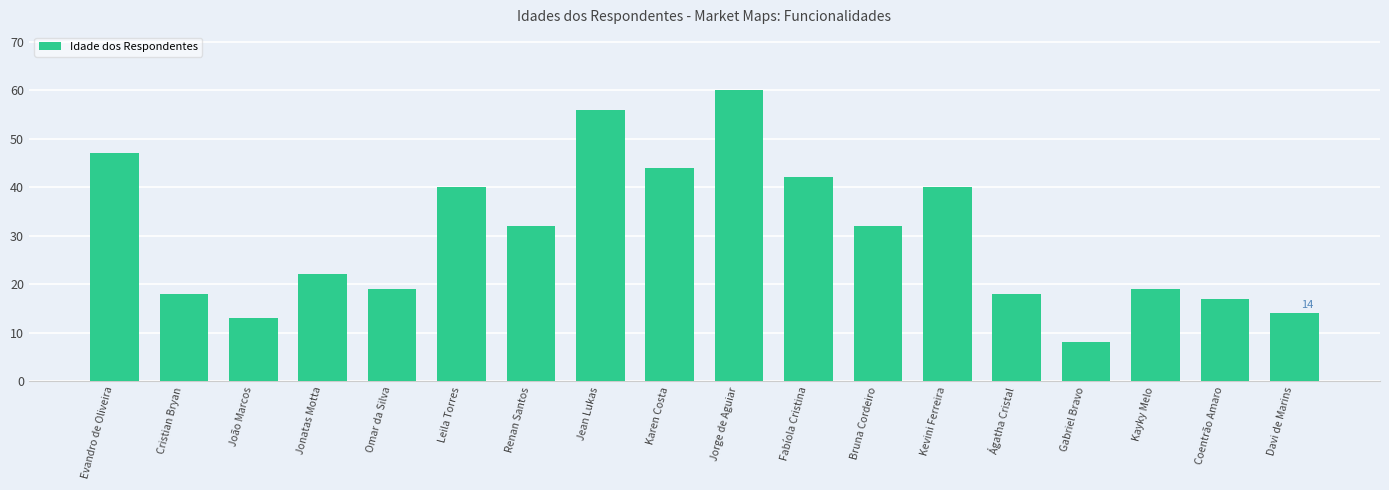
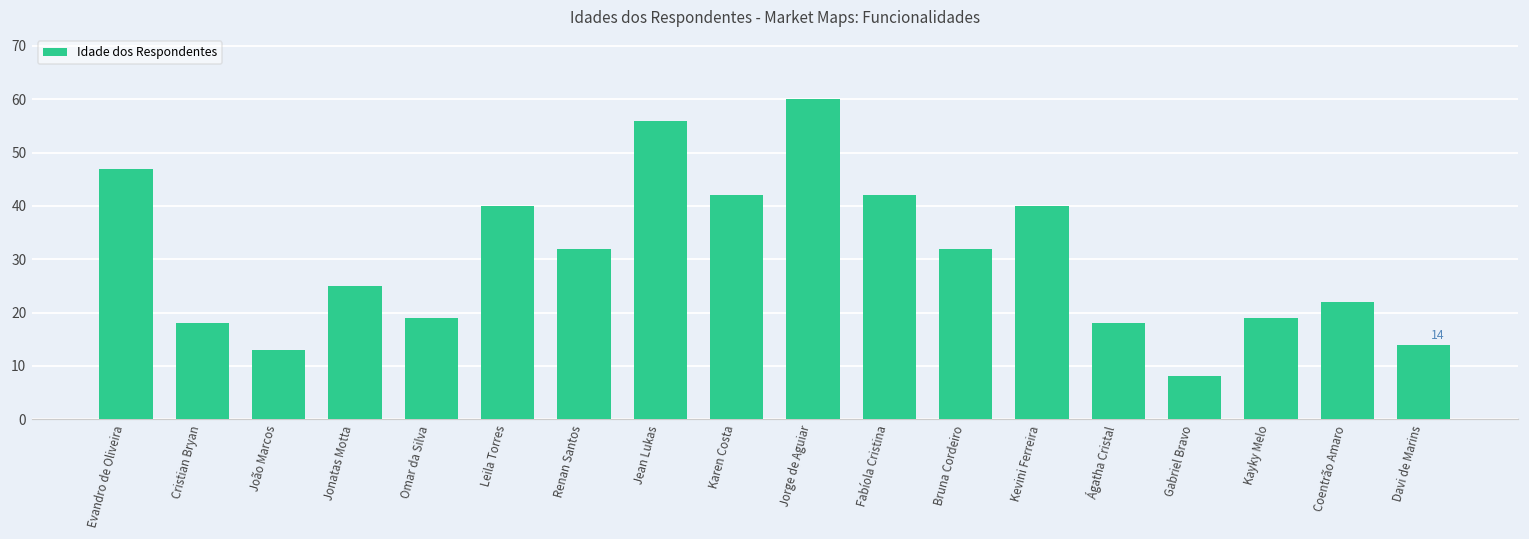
  {
    "Evandro de Oliveira": 47,
    "Cristian Bryan": 18,
    "João Marcos": 13,
-   "Jonatas Motta": 22,
+   "Jonatas Motta": 25,
    "Omar da Silva": 19,
    "Leila Torres": 40,
    "Renan Santos": 32,
    "Jean Lukas": 56,
-   "Karen Costa": 44,
+   "Karen Costa": 42,
    "Jorge de Aguiar": 60,
    "Fabíola Cristina": 42,
    "Bruna Cordeiro": 32,
    "Kevini Ferreira": 40,
    "Ágatha Cristal": 18,
    "Gabriel Bravo": 8,
    "Kayky Melo": 19,
-   "Coentrão Amaro": 17
+   "Coentrão Amaro": 22
  }
